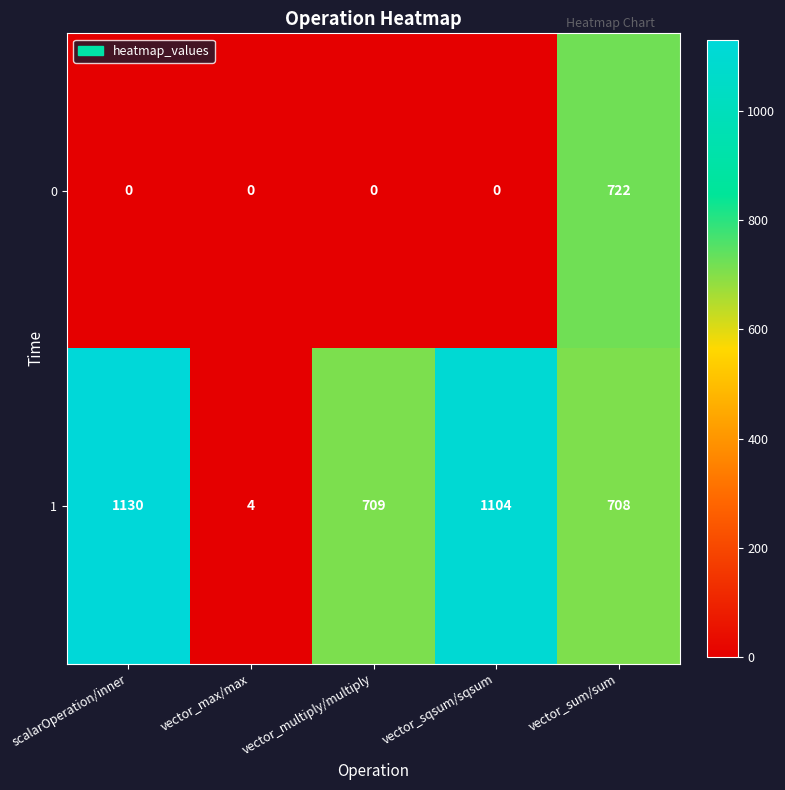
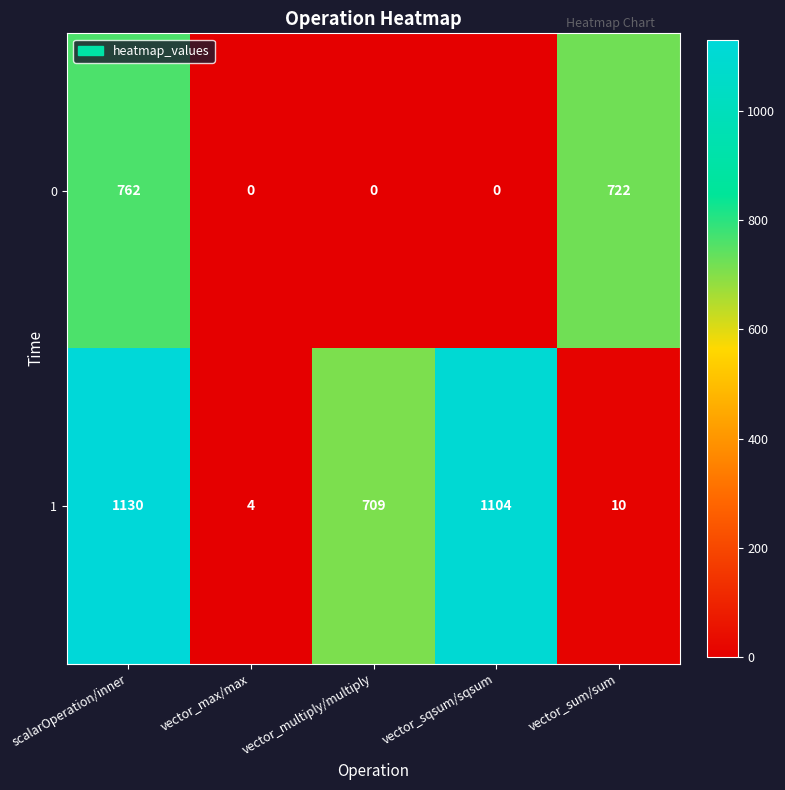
  {
    "0": {
-     "scalarOperation/inner": 0,
+     "scalarOperation/inner": 762,
      "vector_max/max": 0,
      "vector_multiply/multiply": 0,
      "vector_sqsum/sqsum": 0,
      "vector_sum/sum": 722
    },
    "1": {
      "scalarOperation/inner": 1130,
      "vector_max/max": 4,
      "vector_multiply/multiply": 709,
      "vector_sqsum/sqsum": 1104,
-     "vector_sum/sum": 708
+     "vector_sum/sum": 10
    }
  }
